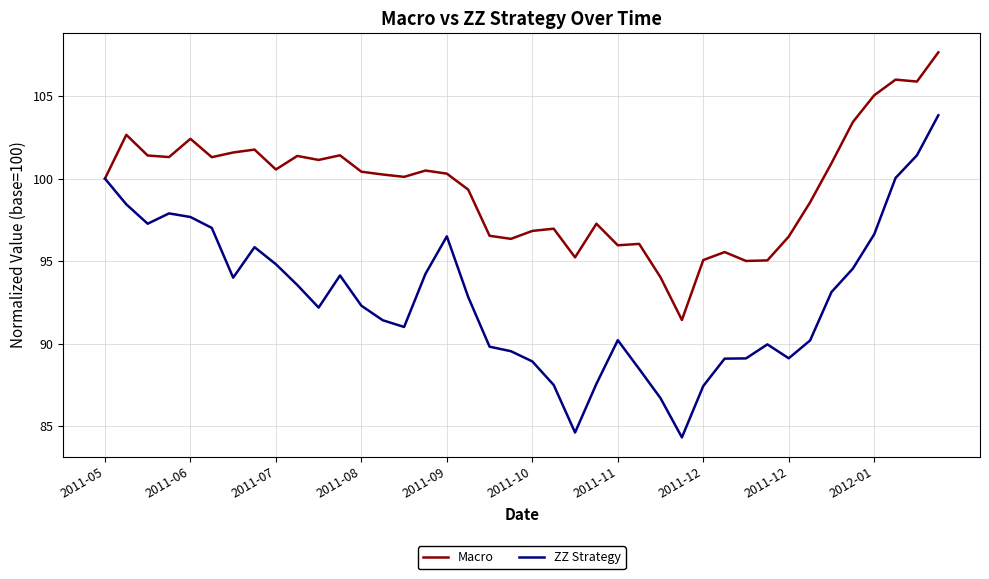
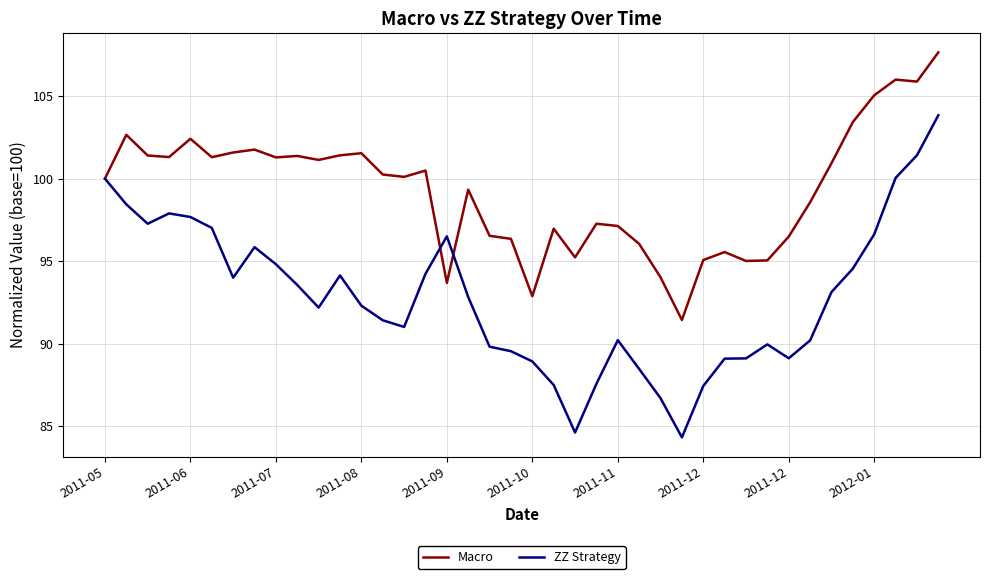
  {
    "Macro": {
      "2011-06": 102.4,
-     "2011-07": 100.6,
-     "2011-08": 100.4,
-     "2011-09": 100.3,
-     "2011-10": 96.8,
-     "2011-11": 96.0,
+     "2011-07": 101.3,
+     "2011-08": 101.5,
+     "2011-09": 93.7,
+     "2011-10": 92.9,
+     "2011-11": 97.1,
      "2012-01": 105.1
    },
    "ZZ Strategy": {
      "2011-06": 97.7,
      "2011-07": 94.8,
      "2011-08": 92.3,
      "2011-09": 96.5,
      "2011-10": 88.9,
      "2011-11": 90.2,
      "2012-01": 96.6
    }
  }
